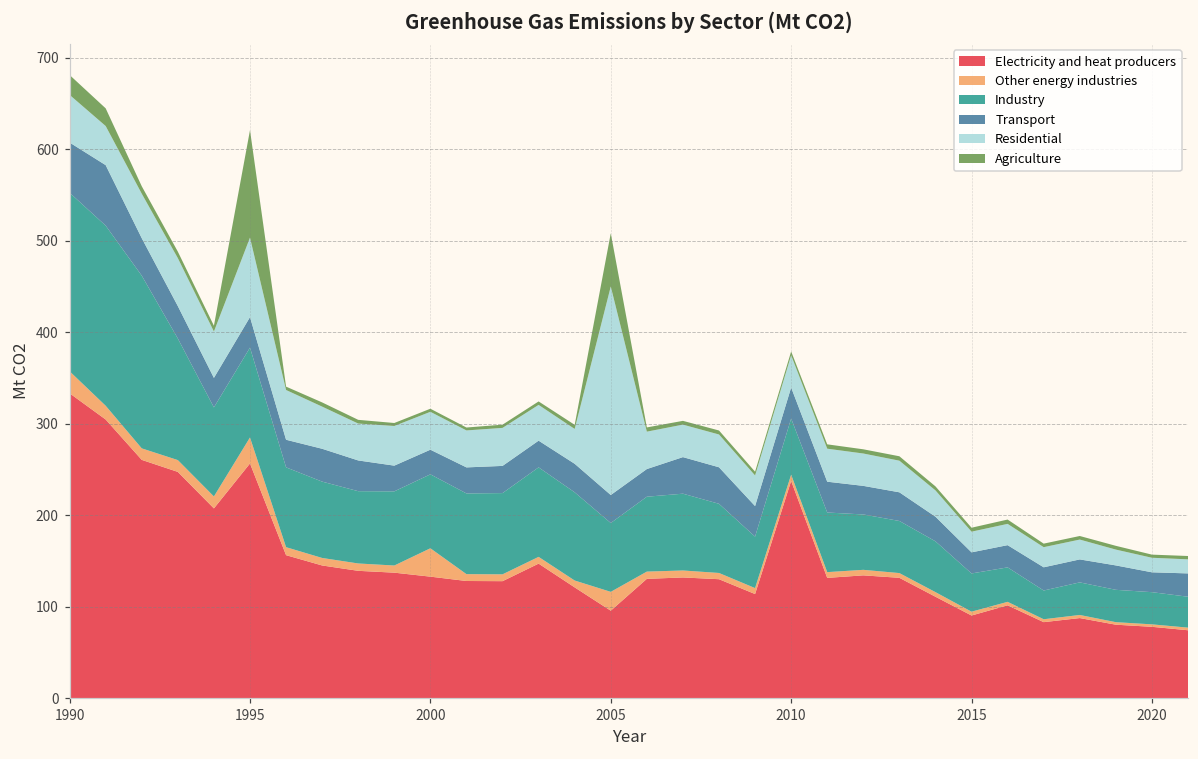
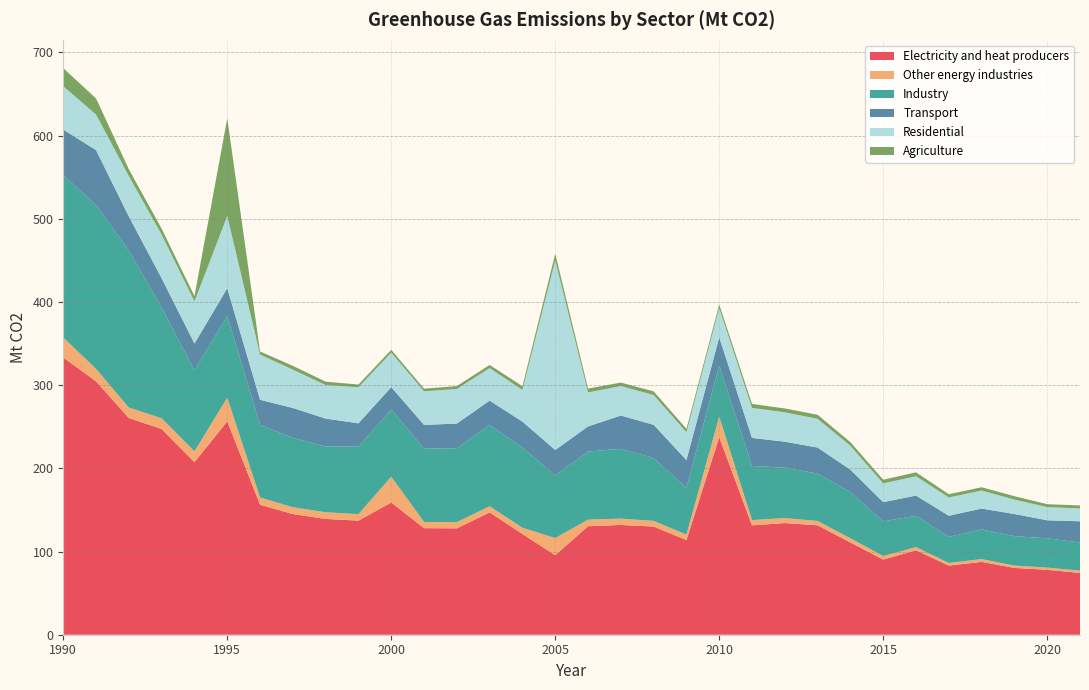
  {
    "Electricity and heat producers": {
      "1990": 330,
      "1995": 260,
-     "2000": 130,
+     "2000": 160,
      "2005": 100,
      "2010": 240,
      "2015": 90
    },
    "Other energy industries": {
      "1990": 20,
      "1995": 30,
      "2000": 30,
      "2005": 20,
-     "2010": 10,
+     "2010": 20,
      "2015": 0
    },
    "Residential": {
      "1990": 50,
      "1995": 90,
      "2000": 40,
      "2005": 230,
      "2010": 40,
      "2015": 20,
      "2020": 20
    },
    "Agriculture": {
      "1990": 20,
      "1995": 120,
      "2000": 0,
-     "2005": 60,
+     "2005": 10,
      "2010": 0,
      "2015": 0,
      "2020": 0
    }
  }
